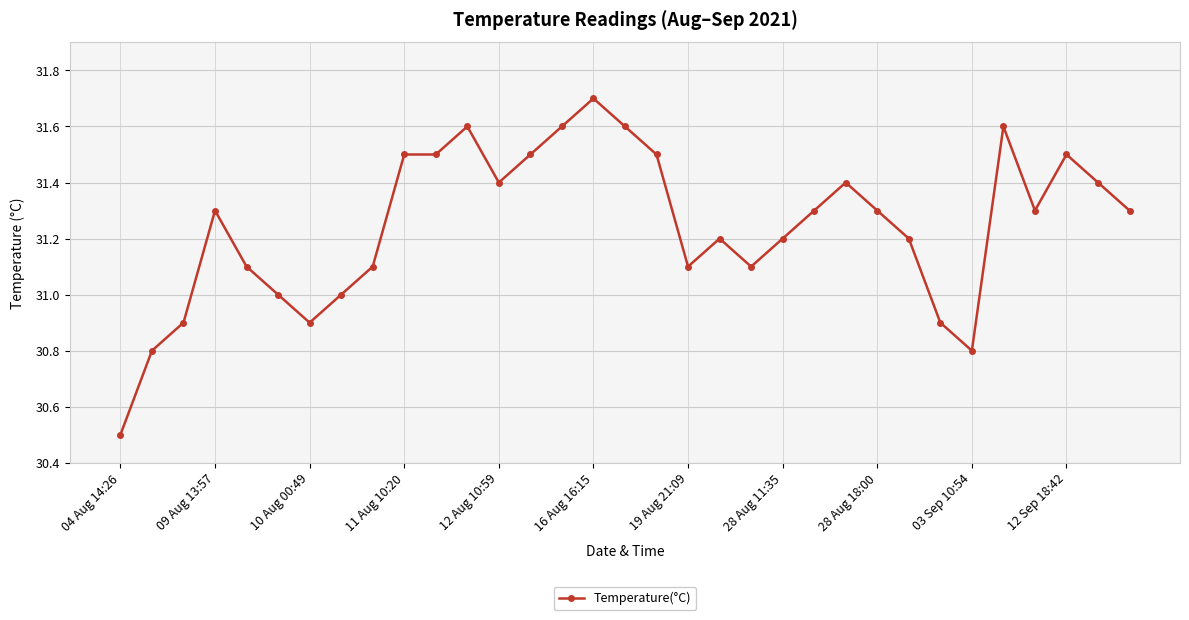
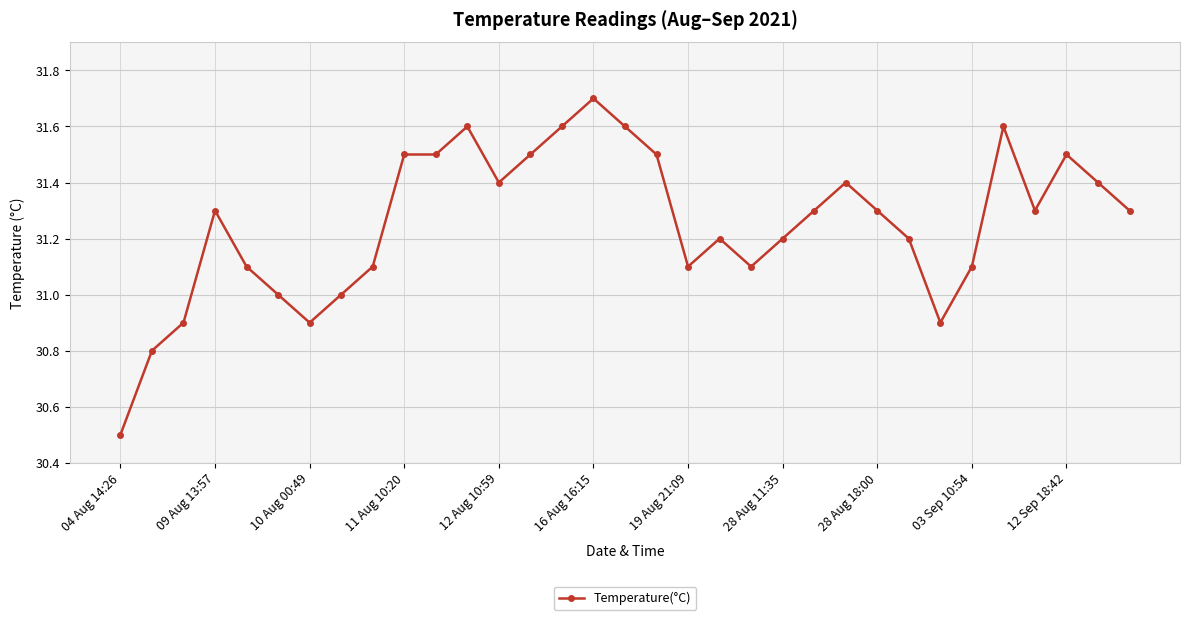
  {
    "04 Aug 14:26": 30.5,
    "09 Aug 13:57": 31.3,
    "10 Aug 00:49": 30.9,
    "11 Aug 10:20": 31.5,
    "12 Aug 10:59": 31.4,
    "16 Aug 16:15": 31.7,
    "19 Aug 21:09": 31.1,
    "28 Aug 11:35": 31.2,
    "28 Aug 18:00": 31.3,
-   "03 Sep 10:54": 30.8,
+   "03 Sep 10:54": 31.1,
    "12 Sep 18:42": 31.5
  }
